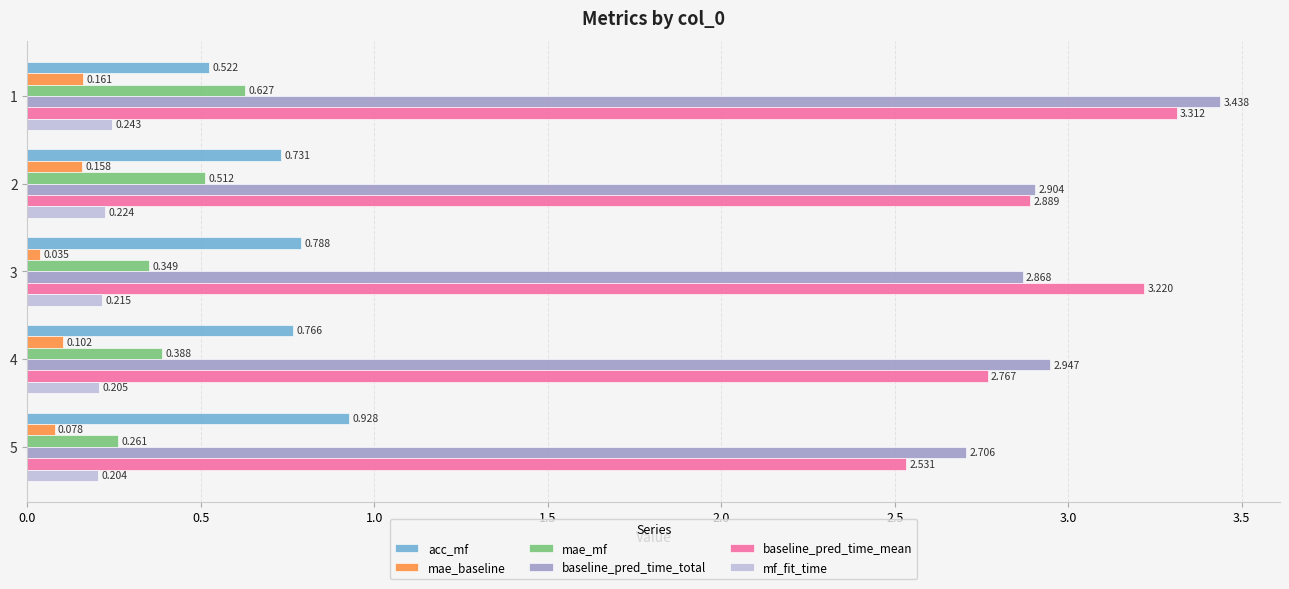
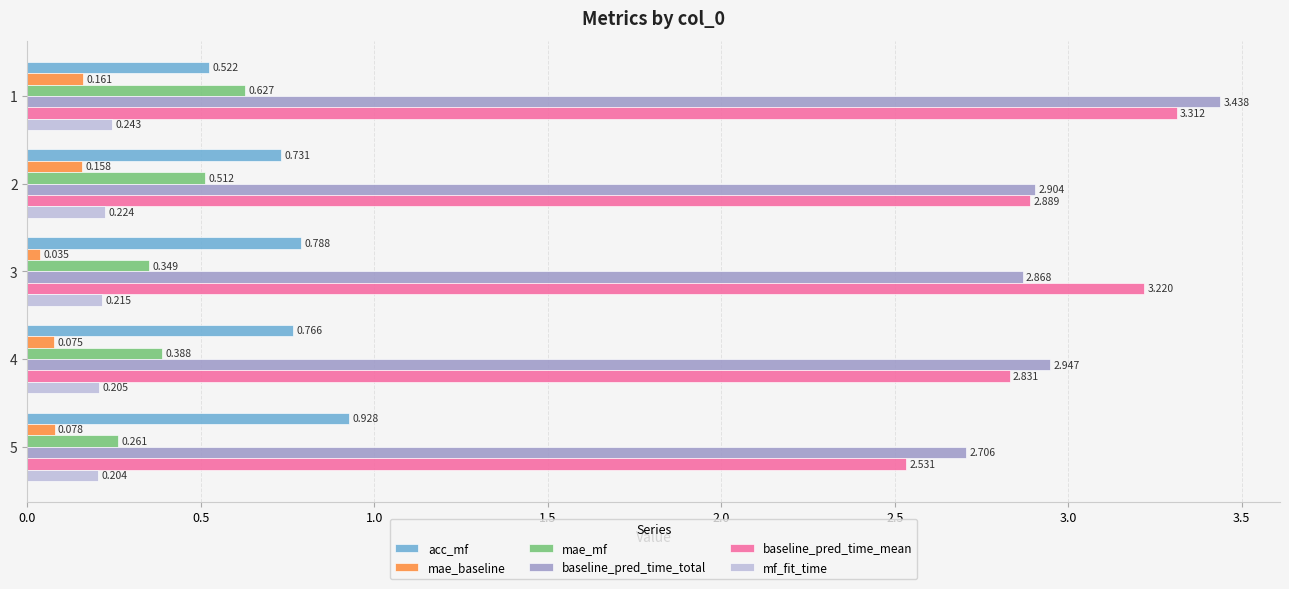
  {
    "mae_baseline": {
      "1": 0.161,
      "2": 0.158,
      "3": 0.035,
-     "4": 0.102,
+     "4": 0.075,
      "5": 0.078
    },
    "mae_mf": {
      "1": 0.627,
      "2": 0.512,
      "3": 0.349,
      "4": 0.388,
      "5": 0.261
    },
    "baseline_pred_time_mean": {
      "1": 3.312,
      "2": 2.889,
      "3": 3.220,
-     "4": 2.767,
+     "4": 2.831,
      "5": 2.531
    }
  }
